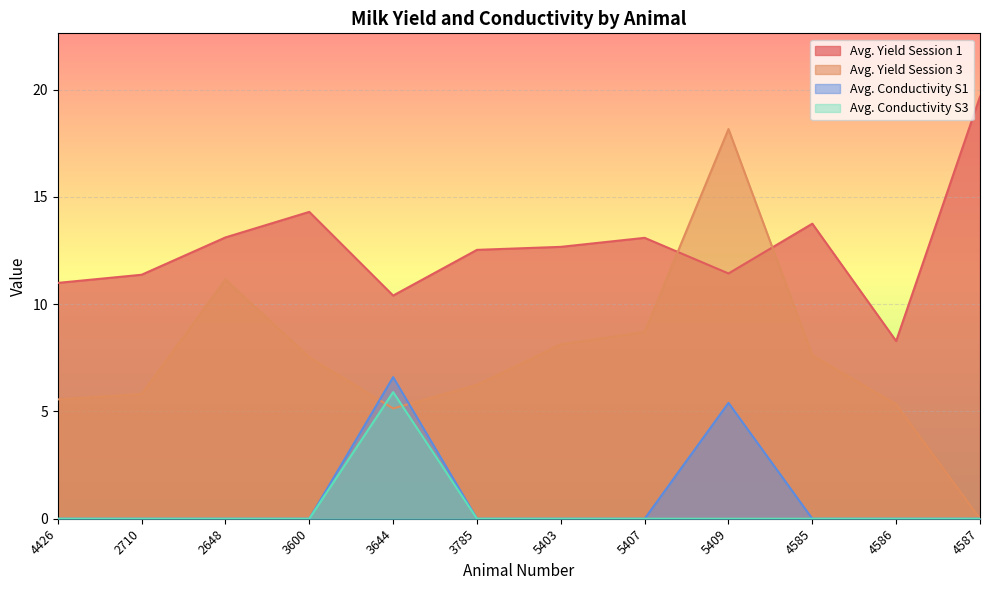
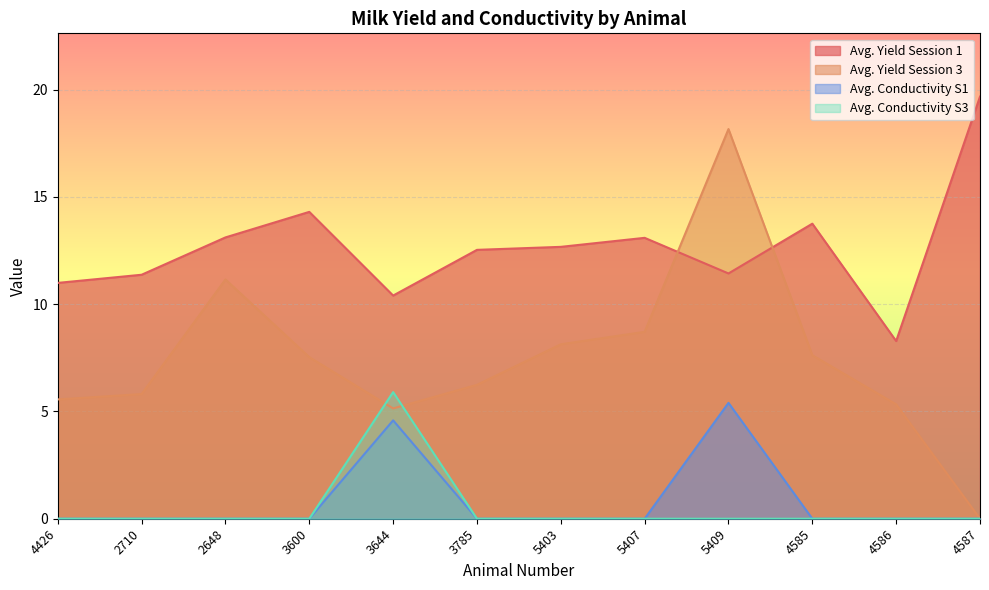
  {
    "Avg. Conductivity S1": {
-     "3644": 6.6,
+     "3644": 4.6,
      "5409": 5.4
    },
    "Avg. Conductivity S3": {
      "3644": 5.9,
      "5409": 0.0
    }
  }
